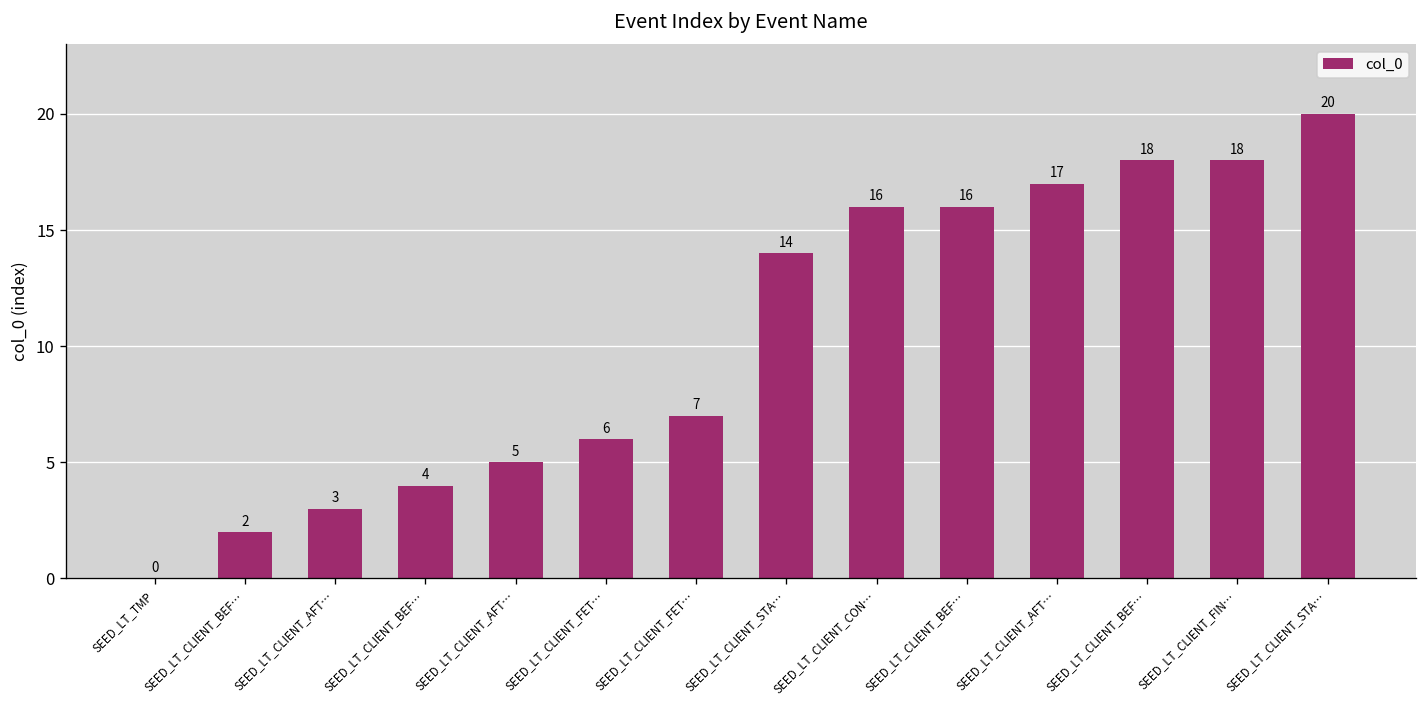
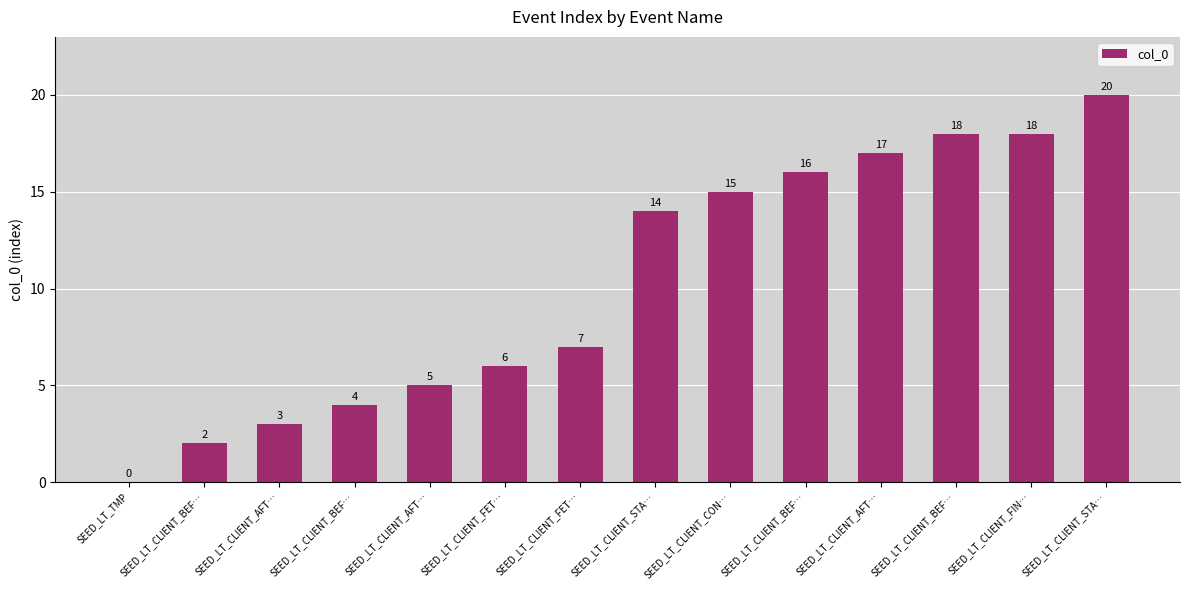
  {
    "SEED_LT_TMP": 0,
-   "SEED_LT_CLIENT_CON…": 16,
+   "SEED_LT_CLIENT_CON…": 15,
    "SEED_LT_CLIENT_FIN…": 18
  }
